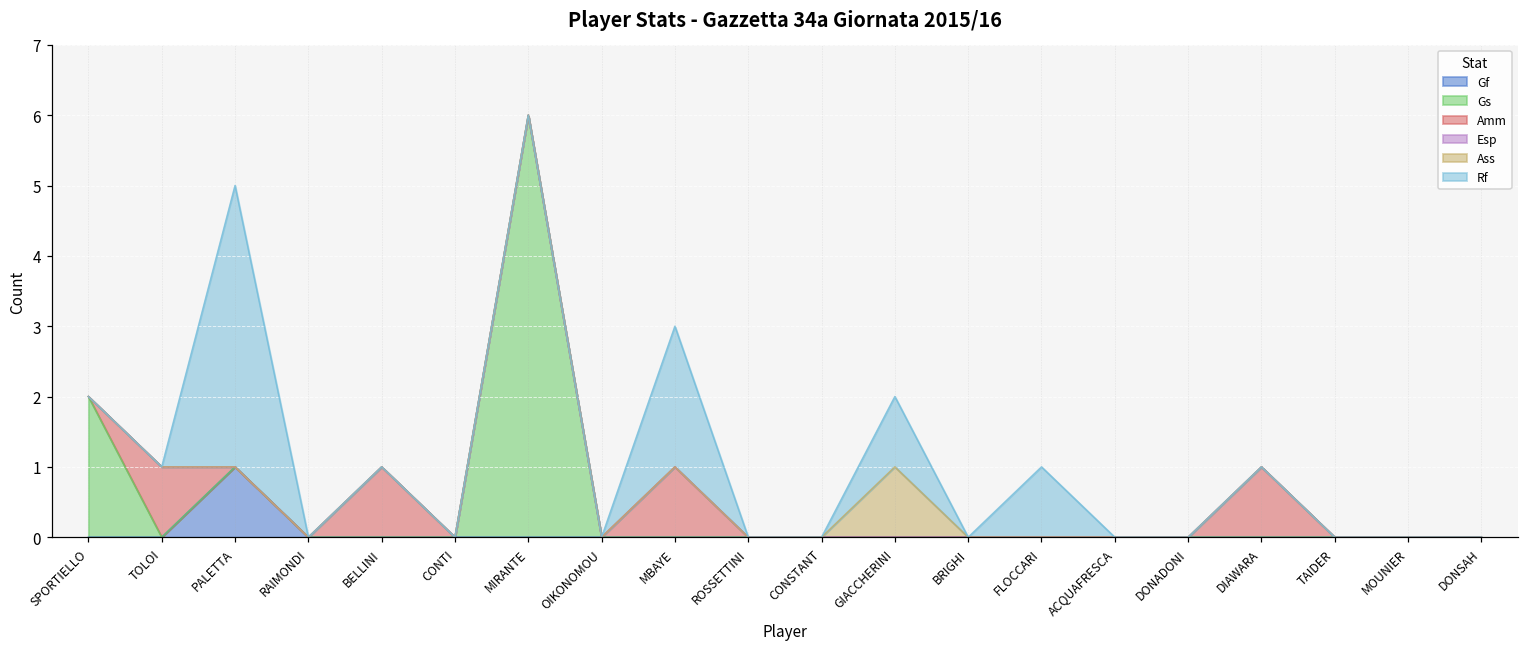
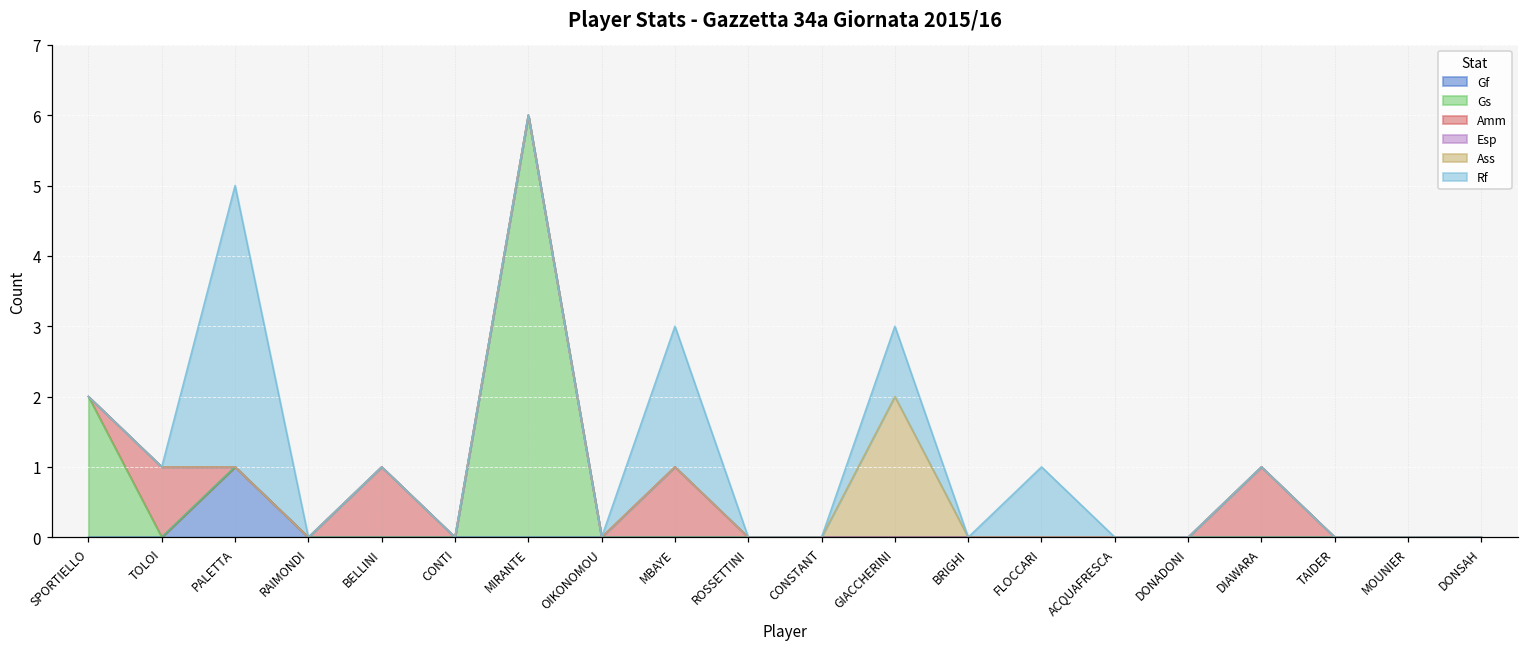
  {
    "Gf": {
      "SPORTIELLO": 0,
      "MIRANTE": 0
    },
    "Ass": {
-     "GIACCHERINI": 1
+     "GIACCHERINI": 2
    },
    "Rf": {
      "PALETTA": 4,
      "MBAYE": 2,
      "GIACCHERINI": 1,
      "FLOCCARI": 1
    }
  }
